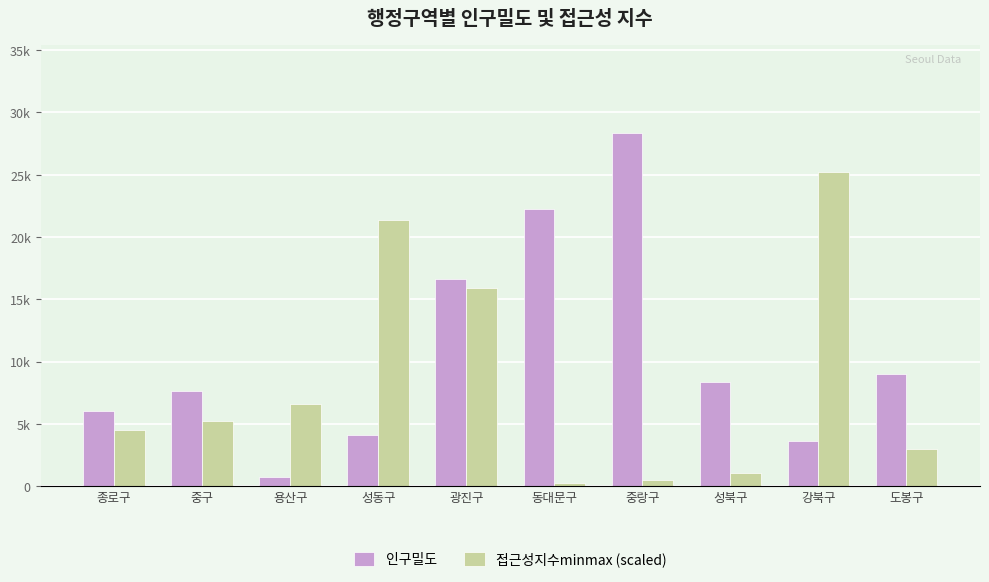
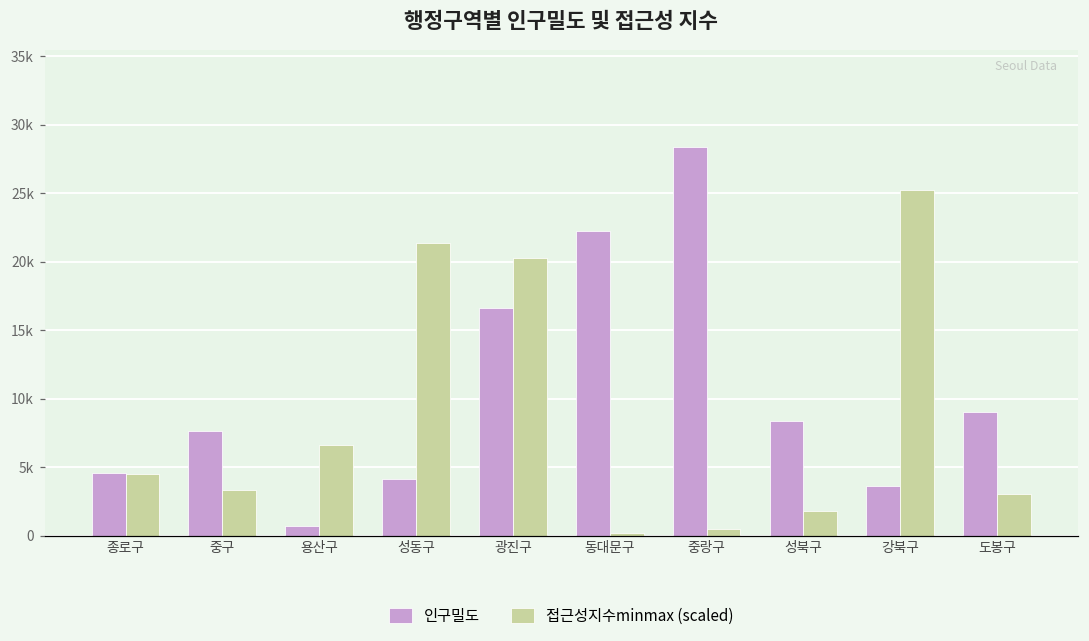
  {
    "인구밀도": {
-     "종로구": 6000,
+     "종로구": 4600,
      "중구": 7600,
      "용산구": 700,
      "성동구": 4100,
      "광진구": 16600,
      "동대문구": 22300,
      "중랑구": 28300,
      "성북구": 8400,
      "강북구": 3700,
      "도봉구": 9000
    },
    "접근성지수minmax (scaled)": {
      "종로구": 4500,
-     "중구": 5200,
+     "중구": 3300,
      "용산구": 6600,
      "성동구": 21400,
-     "광진구": 15900,
+     "광진구": 20200,
      "동대문구": 200,
      "중랑구": 500,
-     "성북구": 1000,
+     "성북구": 1800,
      "강북구": 25200,
      "도봉구": 3000
    }
  }
